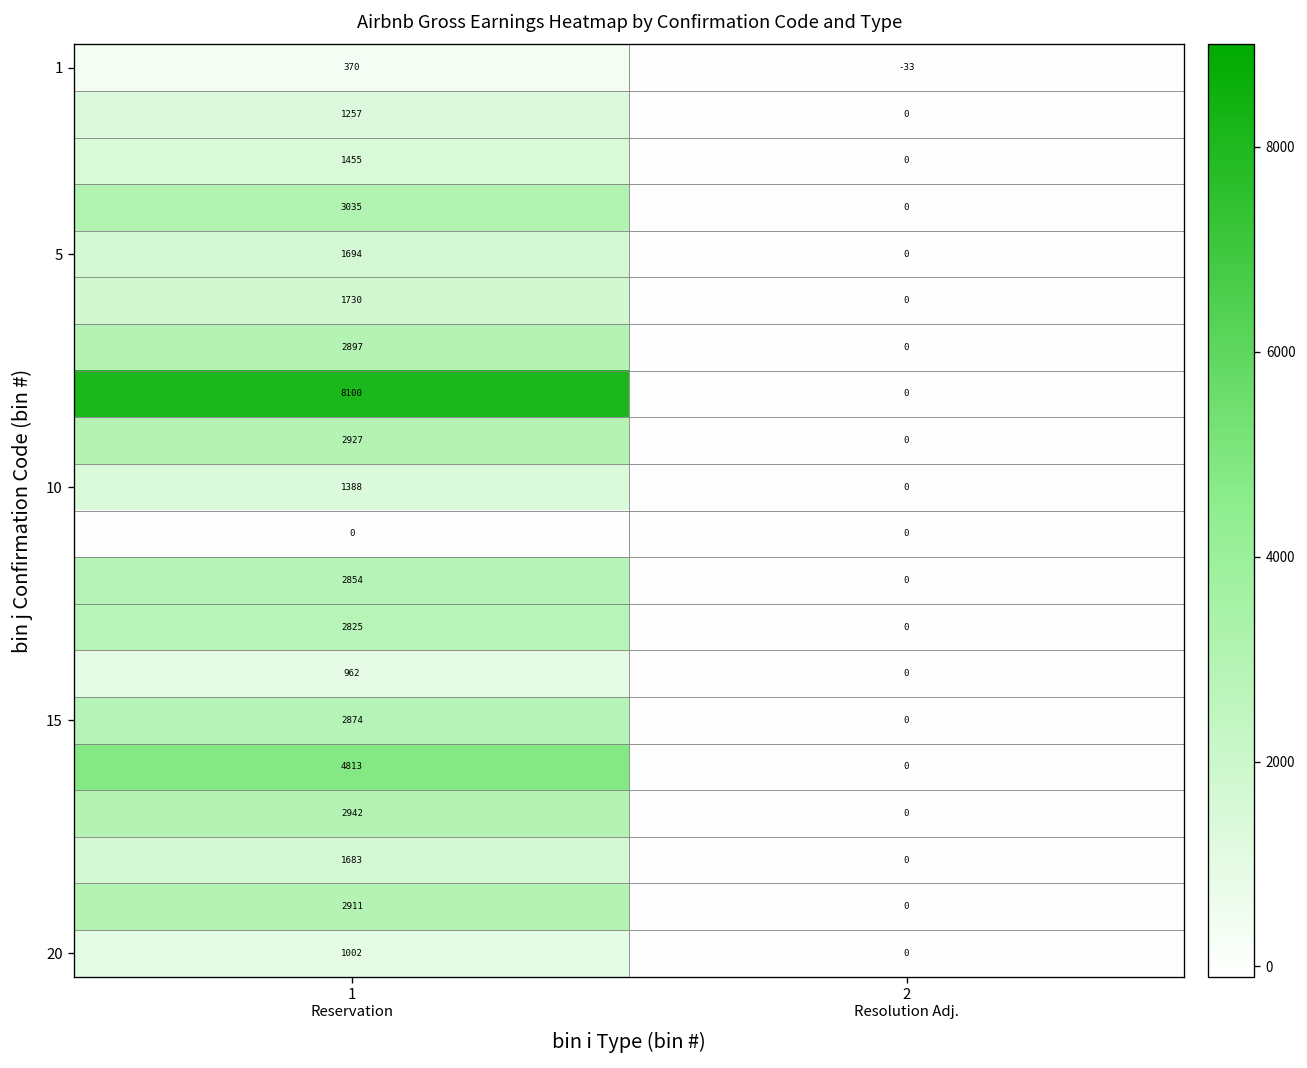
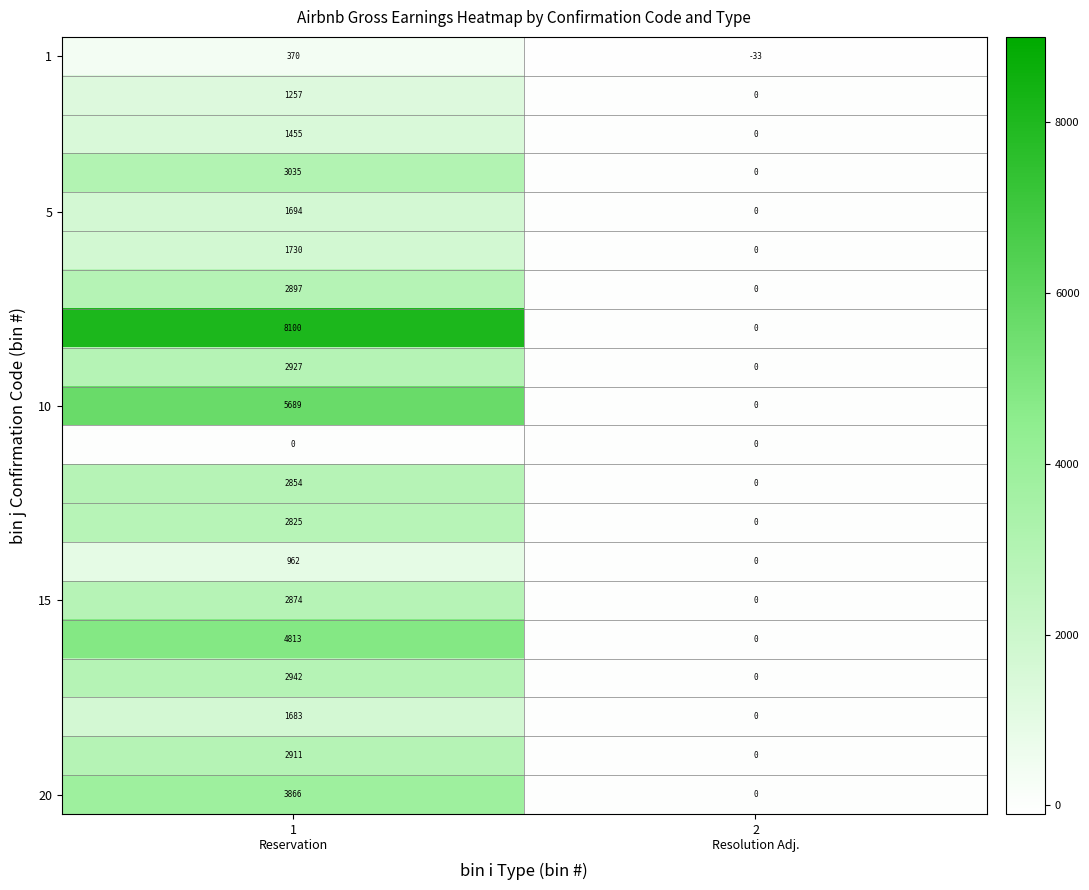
  {
    "1": {
      "1 Reservation": 370,
      "2 Resolution Adj.": -33
    },
    "5": {
      "1 Reservation": 1694,
      "2 Resolution Adj.": 0
    },
    "10": {
-     "1 Reservation": 1388,
+     "1 Reservation": 5689,
      "2 Resolution Adj.": 0
    },
    "15": {
      "1 Reservation": 2874,
      "2 Resolution Adj.": 0
    },
    "20": {
-     "1 Reservation": 1002,
+     "1 Reservation": 3866,
      "2 Resolution Adj.": 0
    }
  }
